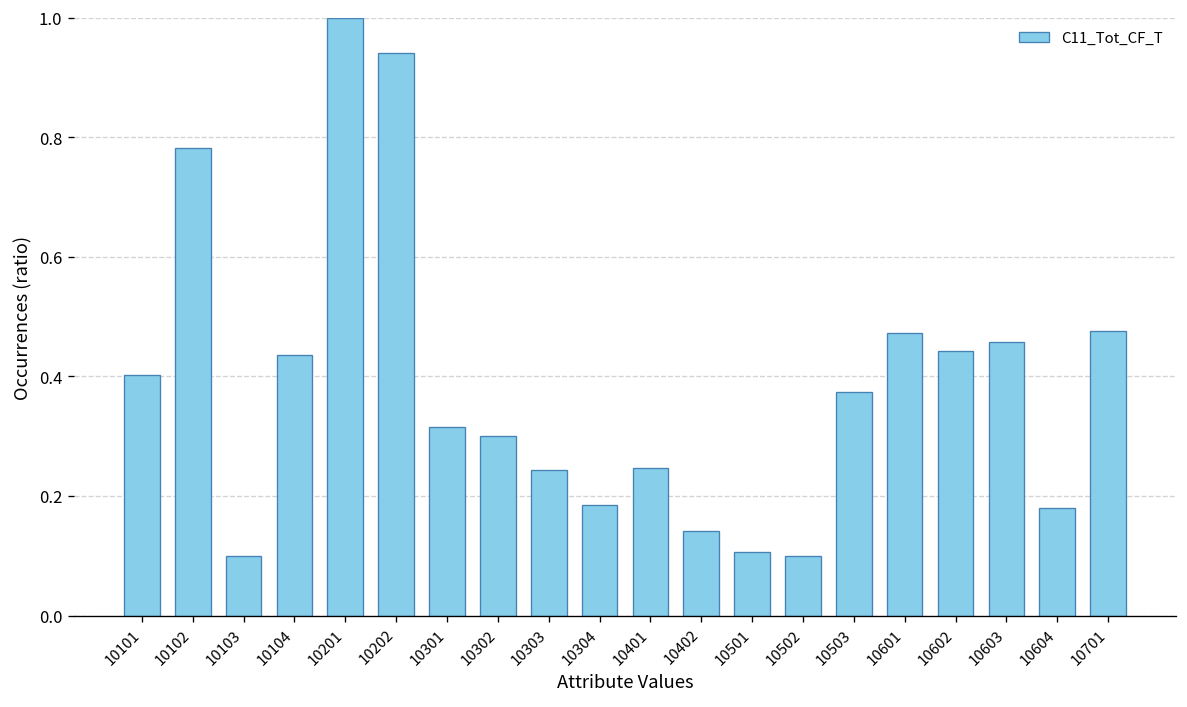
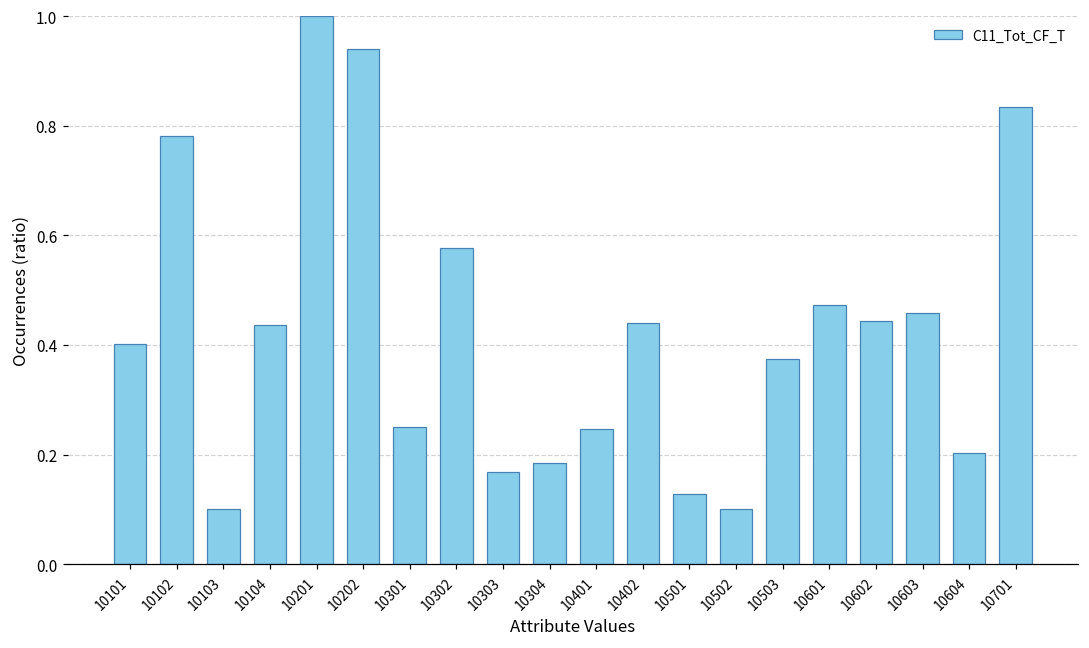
  {
    "10101": 0.40,
    "10102": 0.78,
    "10103": 0.10,
    "10104": 0.44,
    "10201": 1.00,
    "10202": 0.94,
-   "10301": 0.32,
-   "10302": 0.30,
-   "10303": 0.24,
+   "10301": 0.25,
+   "10302": 0.58,
+   "10303": 0.17,
    "10304": 0.18,
    "10401": 0.25,
-   "10402": 0.14,
-   "10501": 0.11,
+   "10402": 0.44,
+   "10501": 0.13,
    "10502": 0.10,
    "10503": 0.37,
    "10601": 0.47,
    "10602": 0.44,
    "10603": 0.46,
-   "10604": 0.18,
-   "10701": 0.48
+   "10604": 0.20,
+   "10701": 0.83
  }
